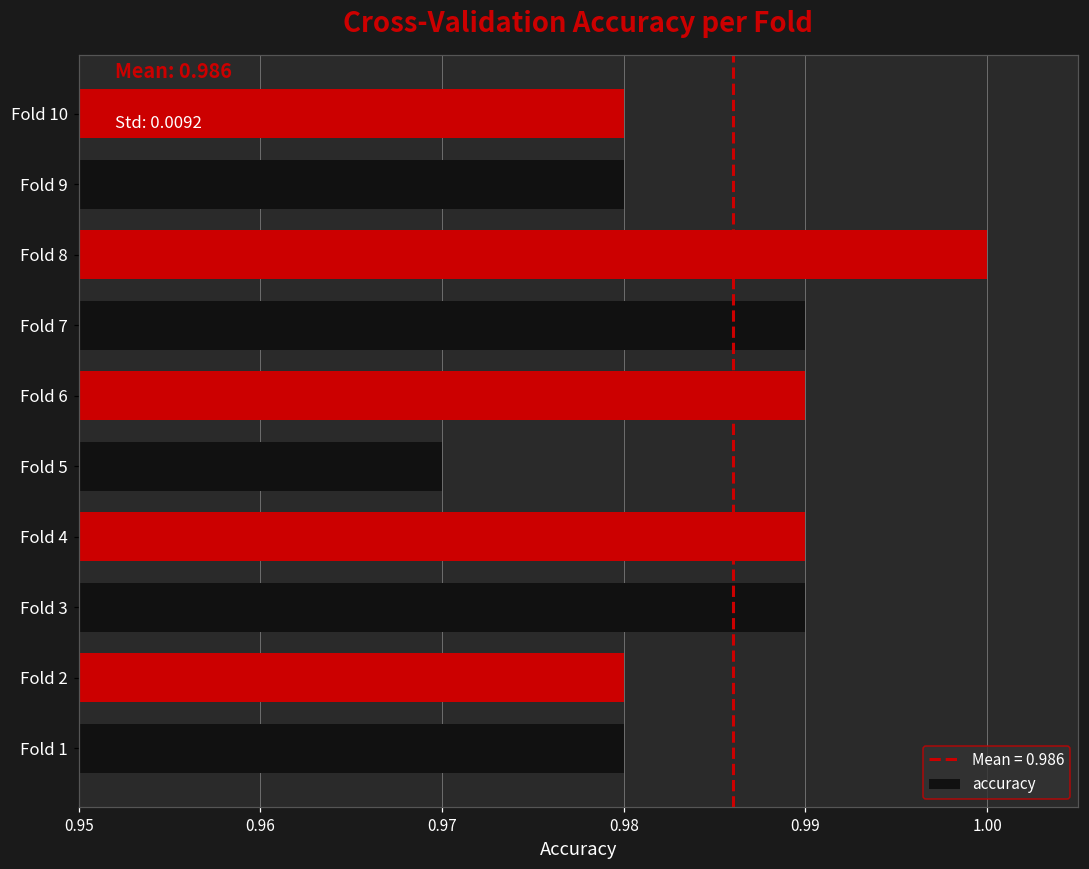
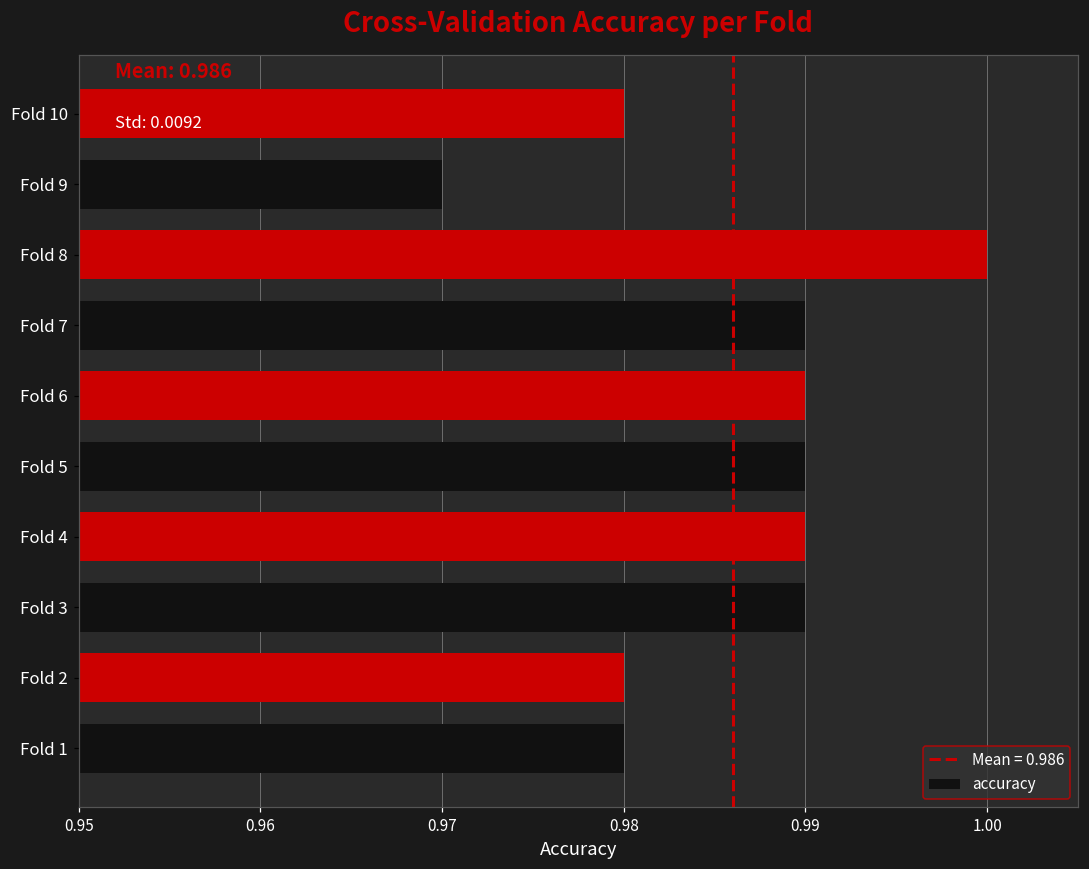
  {
-   "Fold 9": 0.98,
+   "Fold 9": 0.97,
    "Fold 8": 1.00,
    "Fold 7": 0.99,
    "Fold 6": 0.99,
-   "Fold 5": 0.97,
+   "Fold 5": 0.99,
    "Fold 4": 0.99,
    "Fold 3": 0.99,
    "Fold 2": 0.98,
    "Fold 1": 0.98
  }
